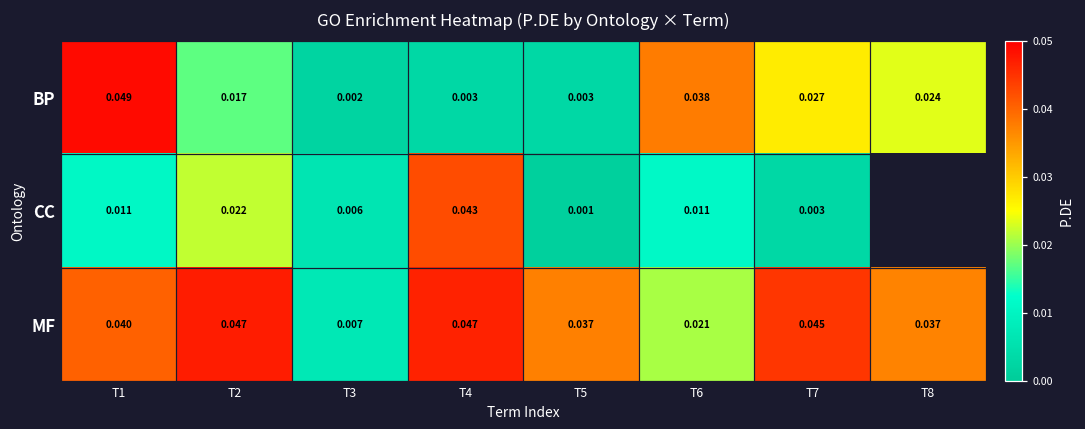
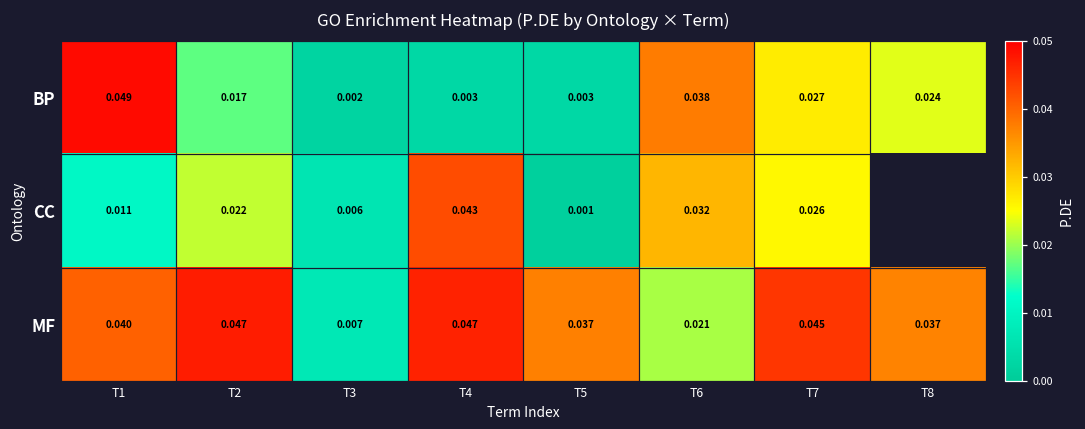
  {
    "BP": {
      "T1": 0.049,
      "T2": 0.017,
      "T3": 0.002,
      "T4": 0.003,
      "T5": 0.003,
      "T6": 0.038,
      "T7": 0.027,
      "T8": 0.024
    },
    "CC": {
      "T1": 0.011,
      "T2": 0.022,
      "T3": 0.006,
      "T4": 0.043,
      "T5": 0.001,
-     "T6": 0.011,
-     "T7": 0.003
+     "T6": 0.032,
+     "T7": 0.026
    },
    "MF": {
      "T1": 0.040,
      "T2": 0.047,
      "T3": 0.007,
      "T4": 0.047,
      "T5": 0.037,
      "T6": 0.021,
      "T7": 0.045,
      "T8": 0.037
    }
  }
